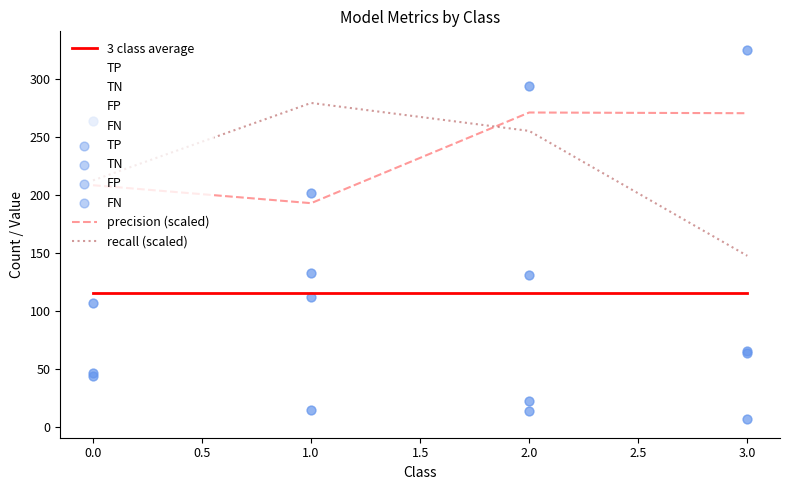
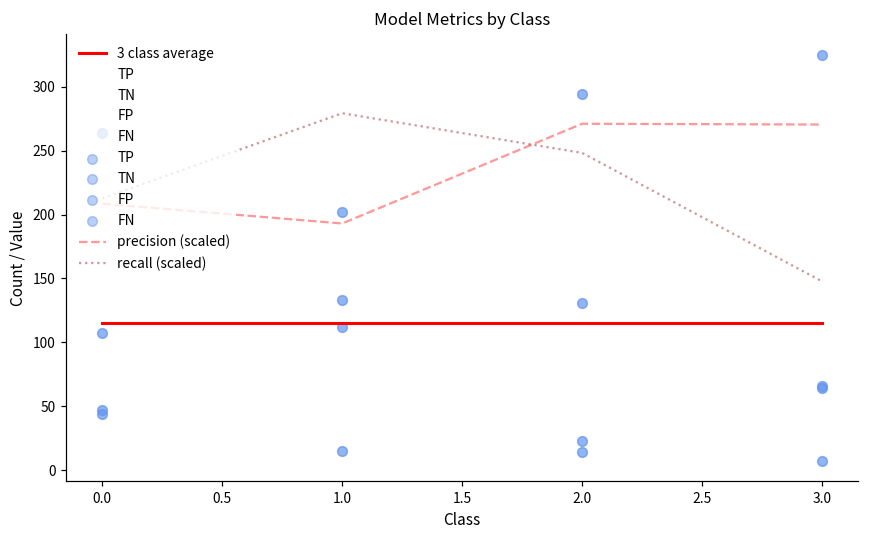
  {
    "recall (scaled)": {
      "1.0": 279,
-     "2.0": 255,
+     "2.0": 248,
      "3.0": 148
    }
  }
